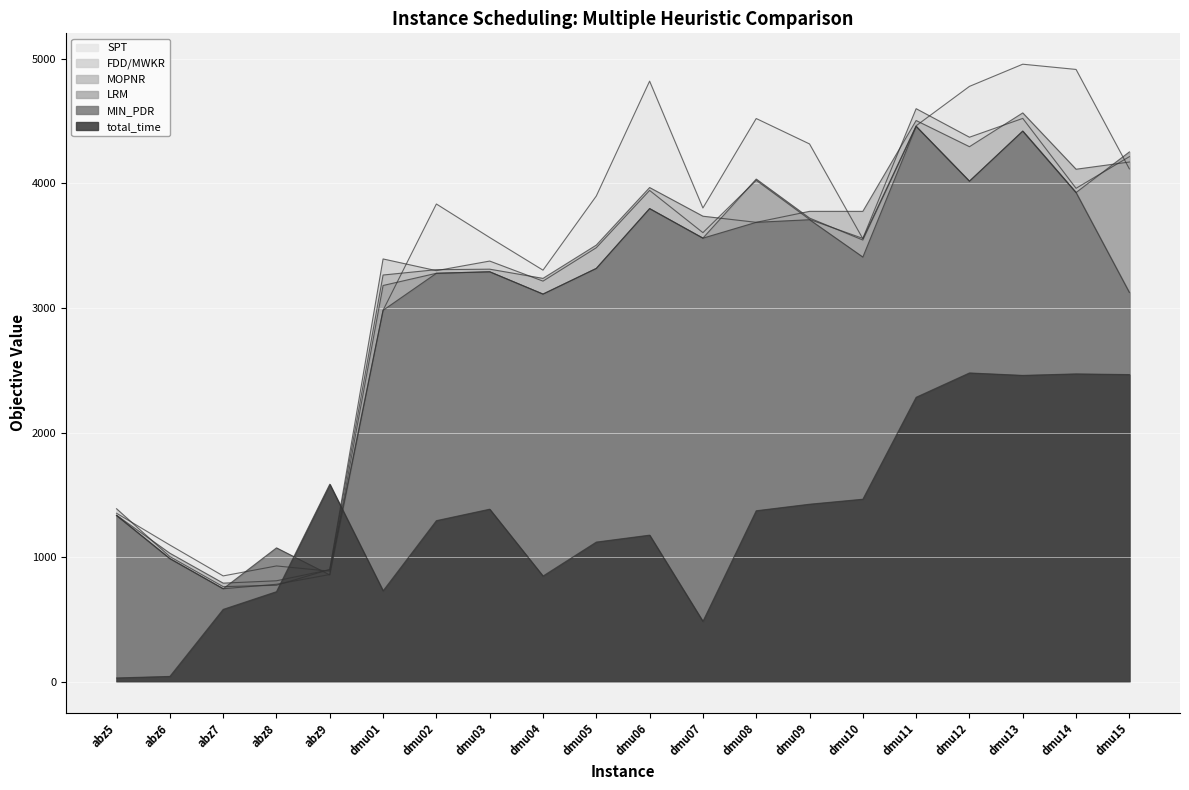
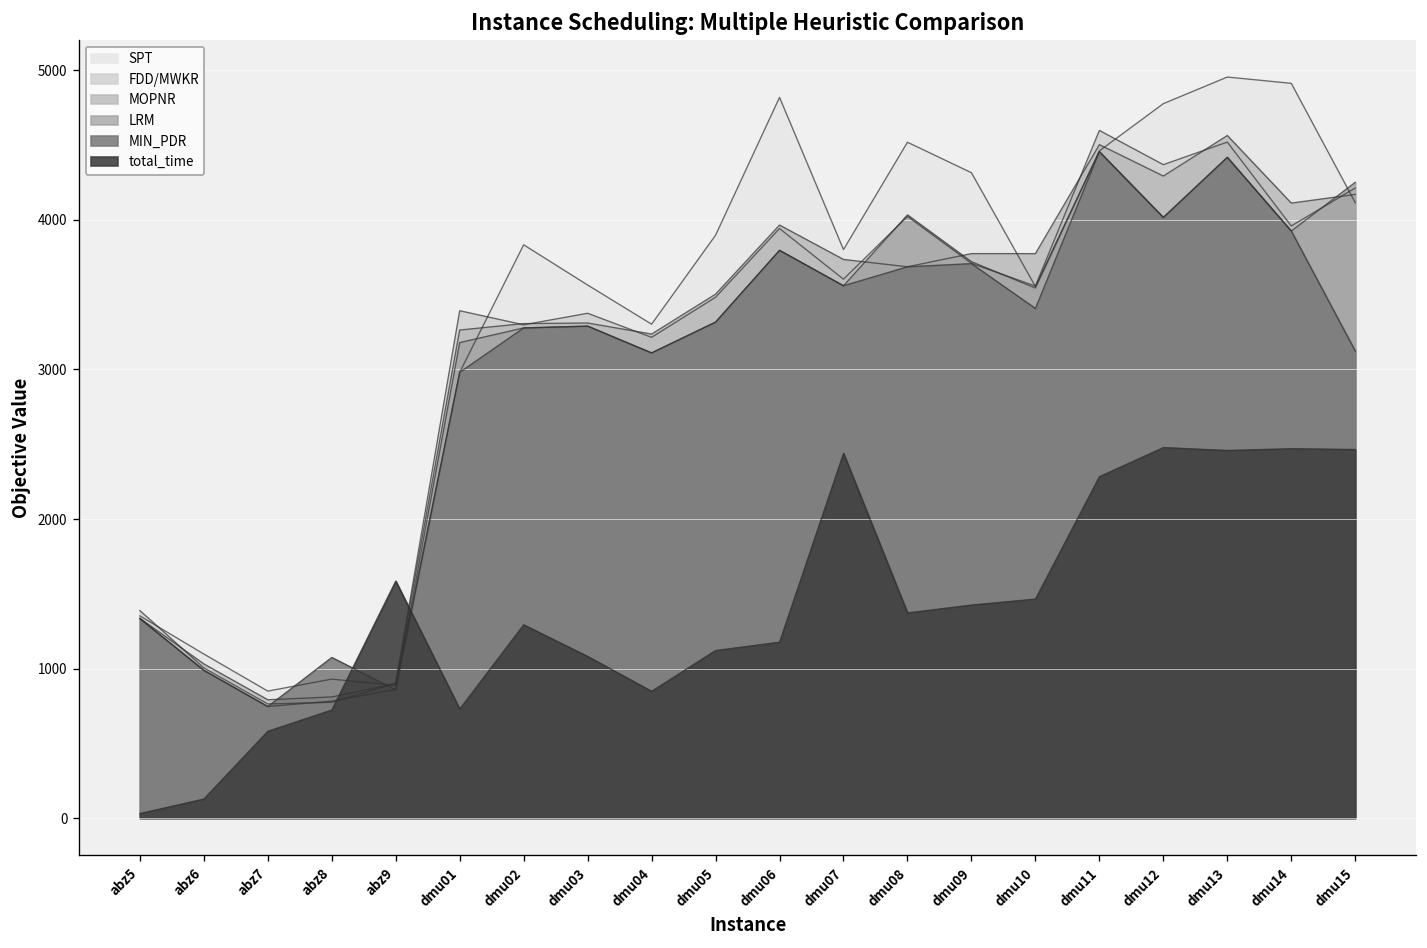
  {
    "MIN_PDR": {
      "abz8": 1070,
      "dmu10": 3410,
      "dmu15": 3120
    },
    "total_time": {
      "abz5": 30,
-     "abz6": 40,
+     "abz6": 130,
      "abz7": 580,
      "abz8": 720,
      "abz9": 1580,
      "dmu01": 730,
      "dmu02": 1290,
-     "dmu03": 1380,
+     "dmu03": 1080,
      "dmu04": 850,
      "dmu05": 1120,
      "dmu06": 1180,
-     "dmu07": 480,
+     "dmu07": 2440,
      "dmu08": 1370,
      "dmu09": 1420,
      "dmu10": 1460,
      "dmu11": 2280,
      "dmu12": 2480,
      "dmu13": 2460,
      "dmu14": 2470,
      "dmu15": 2460
    }
  }
